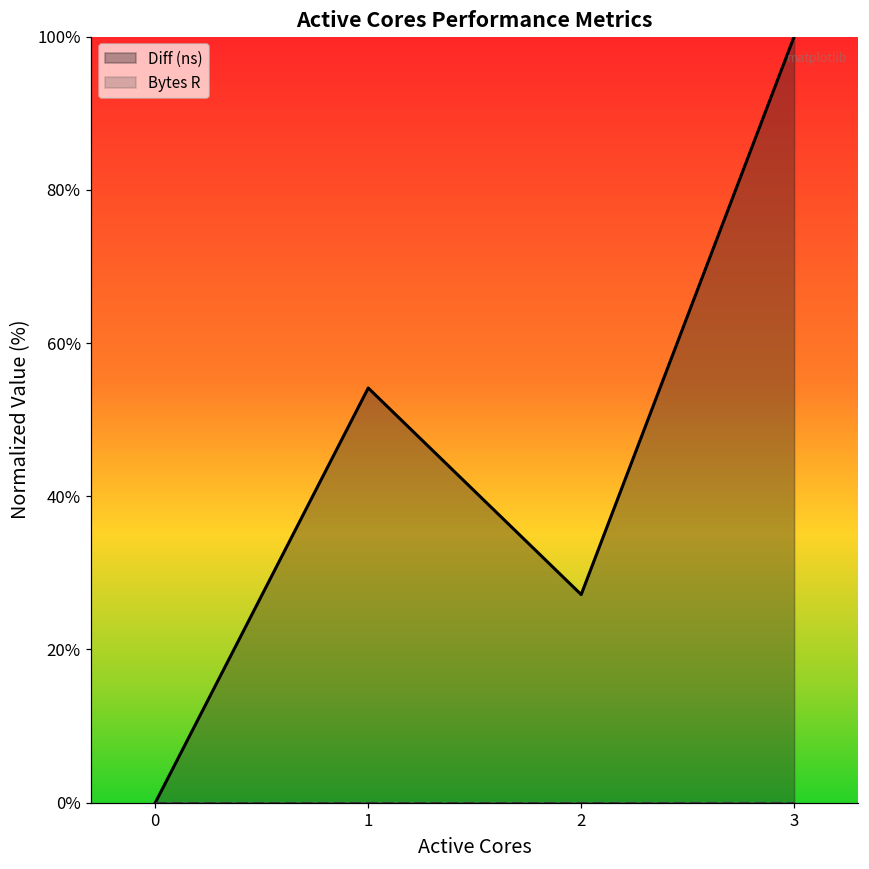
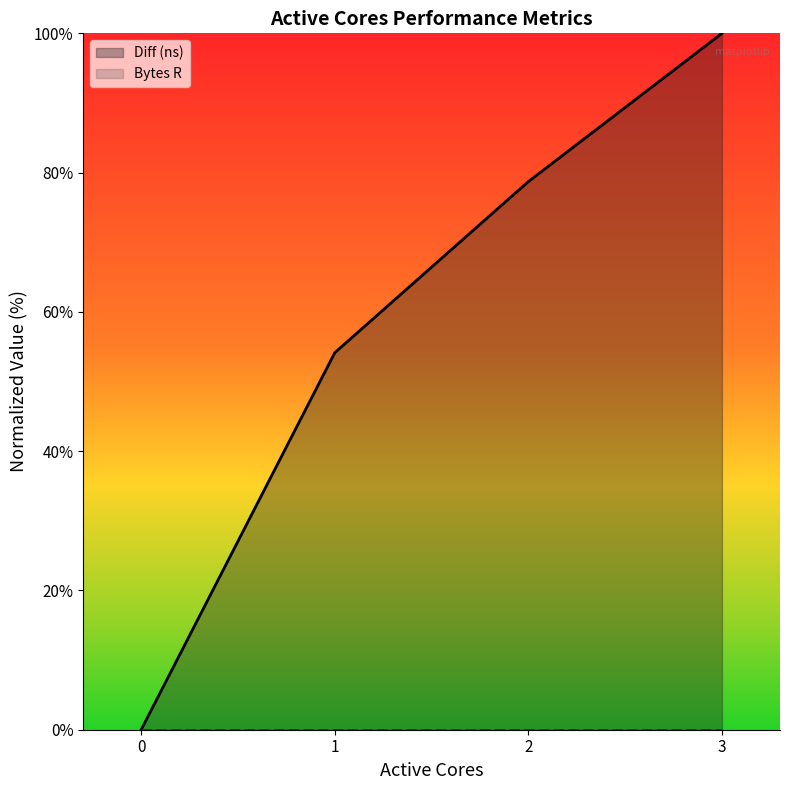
  {
    "Diff (ns)": {
      "1": "54%",
-     "2": "27%",
+     "2": "79%",
      "3": "100%"
    },
    "Bytes R": {
      "1": "0%",
      "2": "0%",
      "3": "0%"
    }
  }
